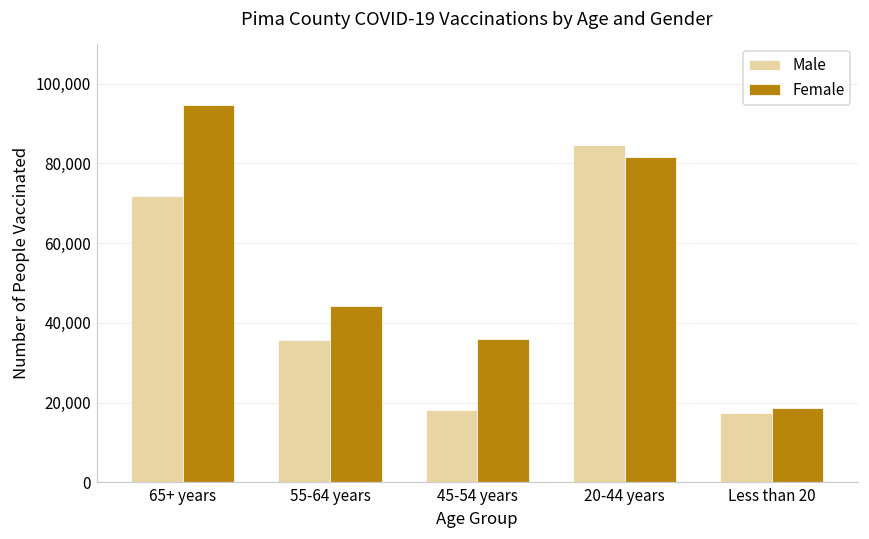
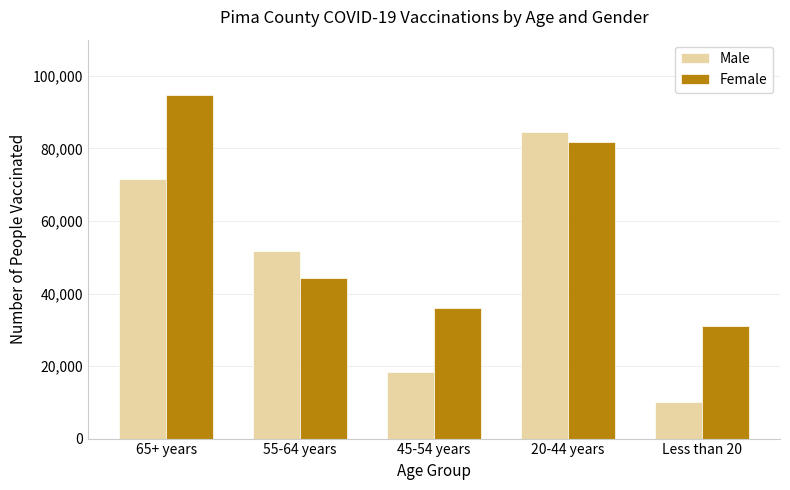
  {
    "Male": {
      "65+ years": "72,000",
-     "55-64 years": "36,000",
+     "55-64 years": "52,000",
      "45-54 years": "18,000",
      "20-44 years": "85,000",
-     "Less than 20": "17,000"
+     "Less than 20": "10,000"
    },
    "Female": {
      "65+ years": "95,000",
      "55-64 years": "44,000",
      "45-54 years": "36,000",
      "20-44 years": "82,000",
-     "Less than 20": "19,000"
+     "Less than 20": "31,000"
    }
  }
